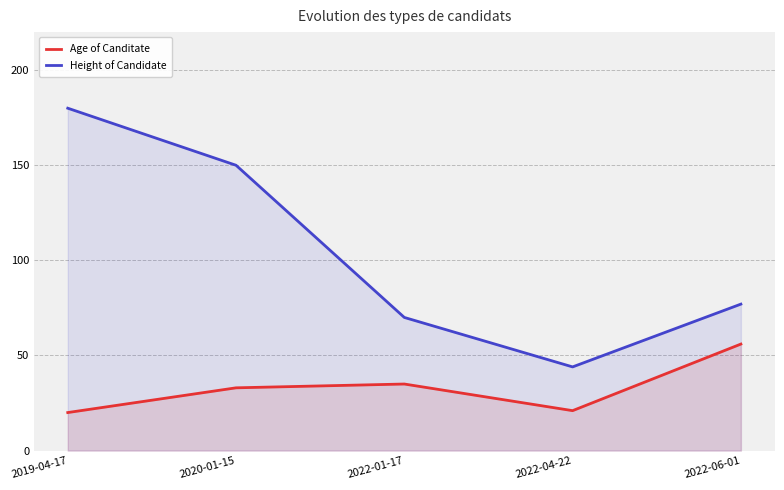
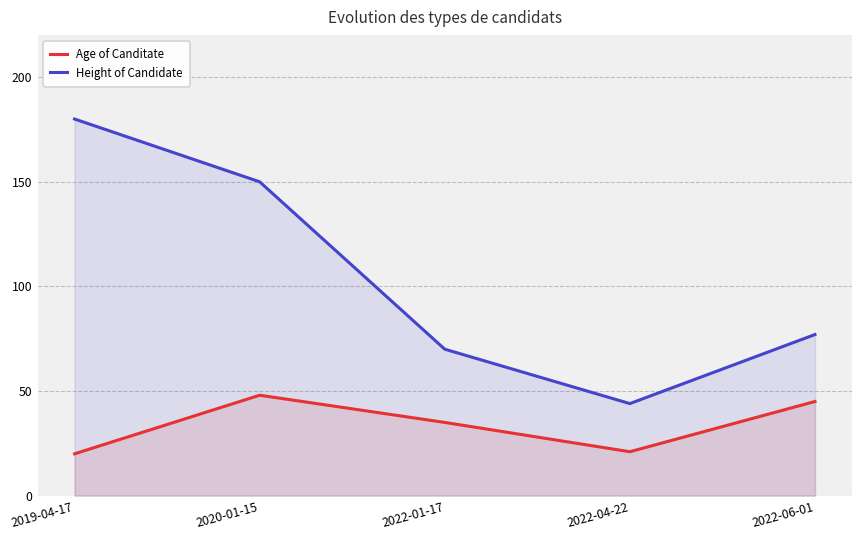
  {
    "Age of Canditate": {
      "2019-04-17": 20,
-     "2020-01-15": 33,
+     "2020-01-15": 48,
      "2022-01-17": 35,
      "2022-04-22": 21,
-     "2022-06-01": 56
+     "2022-06-01": 45
    },
    "Height of Candidate": {
      "2019-04-17": 180,
      "2020-01-15": 150,
      "2022-01-17": 70,
      "2022-04-22": 44,
      "2022-06-01": 77
    }
  }
